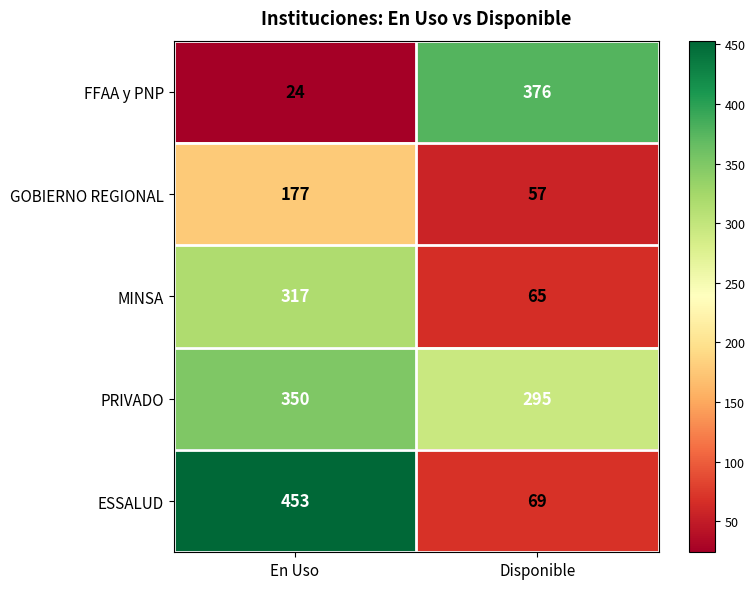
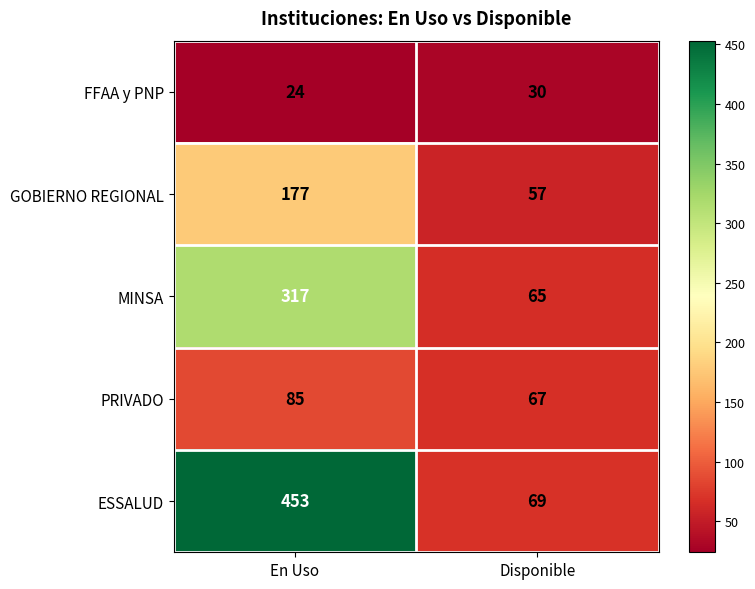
  {
    "FFAA y PNP": {
      "En Uso": 24,
-     "Disponible": 376
+     "Disponible": 30
    },
    "GOBIERNO REGIONAL": {
      "En Uso": 177,
      "Disponible": 57
    },
    "MINSA": {
      "En Uso": 317,
      "Disponible": 65
    },
    "PRIVADO": {
-     "En Uso": 350,
-     "Disponible": 295
+     "En Uso": 85,
+     "Disponible": 67
    },
    "ESSALUD": {
      "En Uso": 453,
      "Disponible": 69
    }
  }
